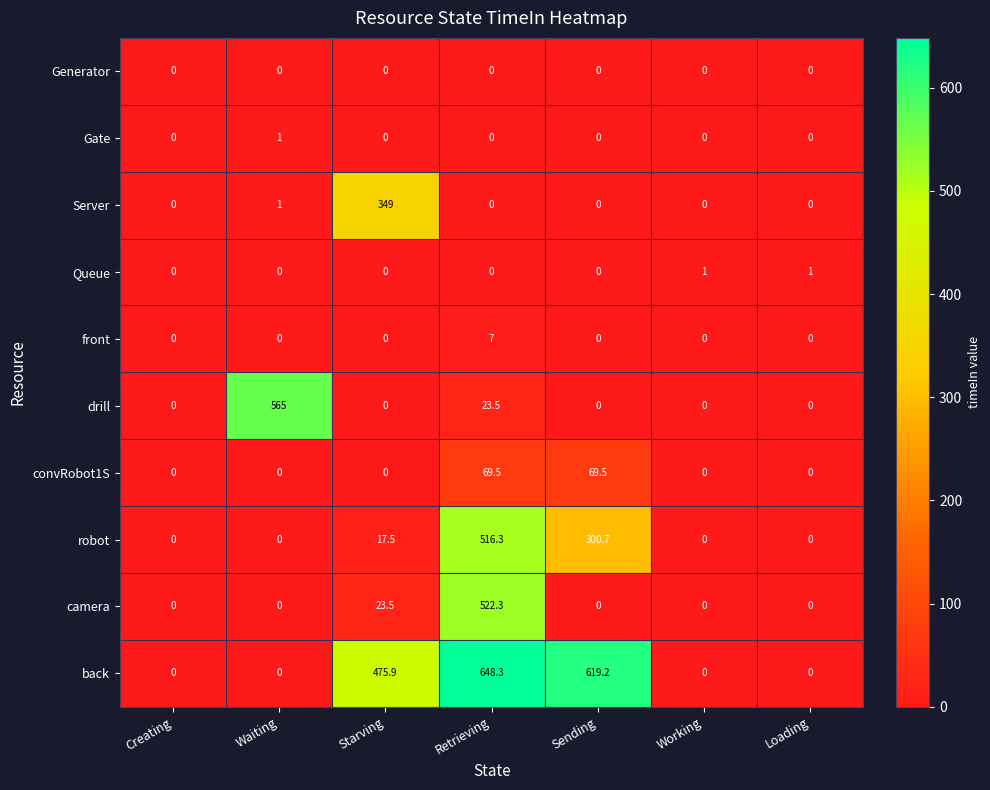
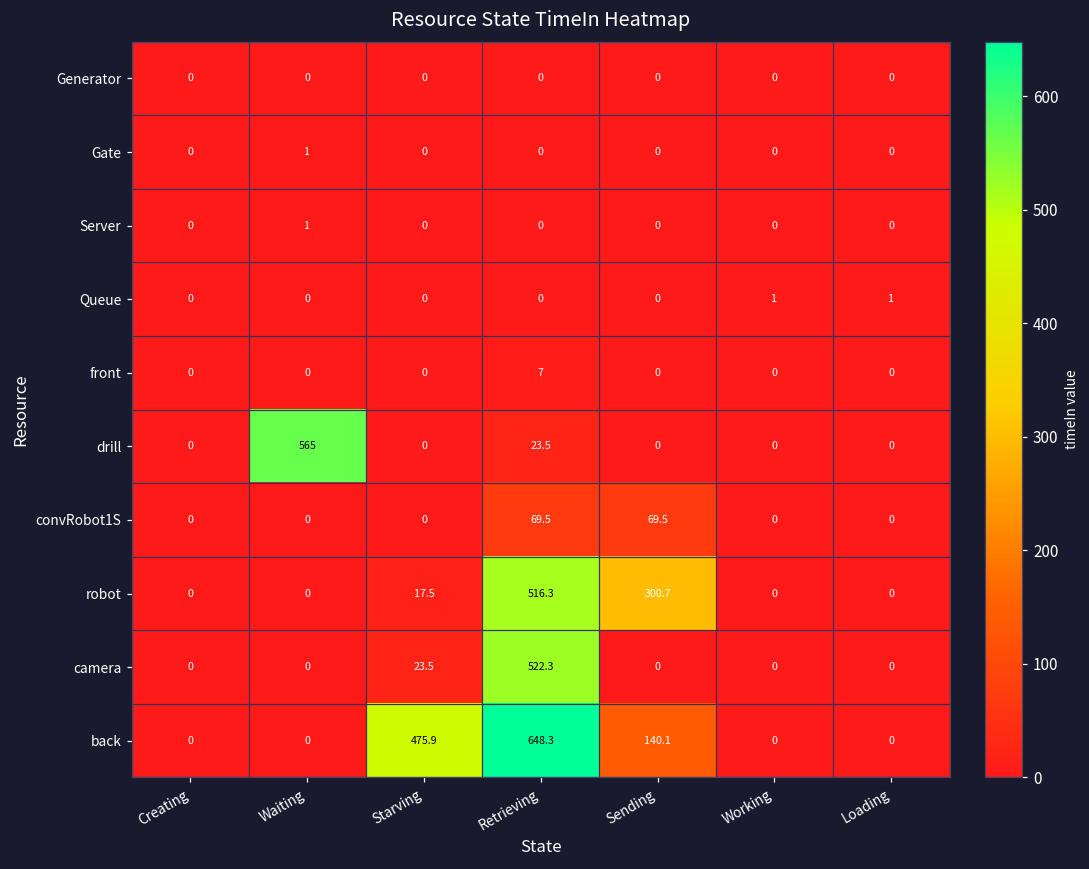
  {
    "Generator": {
      "Creating": 0,
      "Waiting": 0,
      "Starving": 0,
      "Retrieving": 0,
      "Sending": 0,
      "Working": 0,
      "Loading": 0
    },
    "Gate": {
      "Creating": 0,
      "Waiting": 1,
      "Starving": 0,
      "Retrieving": 0,
      "Sending": 0,
      "Working": 0,
      "Loading": 0
    },
    "Server": {
      "Creating": 0,
      "Waiting": 1,
-     "Starving": 349,
+     "Starving": 0,
      "Retrieving": 0,
      "Sending": 0,
      "Working": 0,
      "Loading": 0
    },
    "Queue": {
      "Creating": 0,
      "Waiting": 0,
      "Starving": 0,
      "Retrieving": 0,
      "Sending": 0,
      "Working": 1,
      "Loading": 1
    },
    "front": {
      "Creating": 0,
      "Waiting": 0,
      "Starving": 0,
      "Retrieving": 7,
      "Sending": 0,
      "Working": 0,
      "Loading": 0
    },
    "drill": {
      "Creating": 0,
      "Waiting": 565,
      "Starving": 0,
      "Retrieving": 23.5,
      "Sending": 0,
      "Working": 0,
      "Loading": 0
    },
    "convRobot1S": {
      "Creating": 0,
      "Waiting": 0,
      "Starving": 0,
      "Retrieving": 69.5,
      "Sending": 69.5,
      "Working": 0,
      "Loading": 0
    },
    "robot": {
      "Creating": 0,
      "Waiting": 0,
      "Starving": 17.5,
      "Retrieving": 516.3,
      "Sending": 300.7,
      "Working": 0,
      "Loading": 0
    },
    "camera": {
      "Creating": 0,
      "Waiting": 0,
      "Starving": 23.5,
      "Retrieving": 522.3,
      "Sending": 0,
      "Working": 0,
      "Loading": 0
    },
    "back": {
      "Creating": 0,
      "Waiting": 0,
      "Starving": 475.9,
      "Retrieving": 648.3,
-     "Sending": 619.2,
+     "Sending": 140.1,
      "Working": 0,
      "Loading": 0
    }
  }
